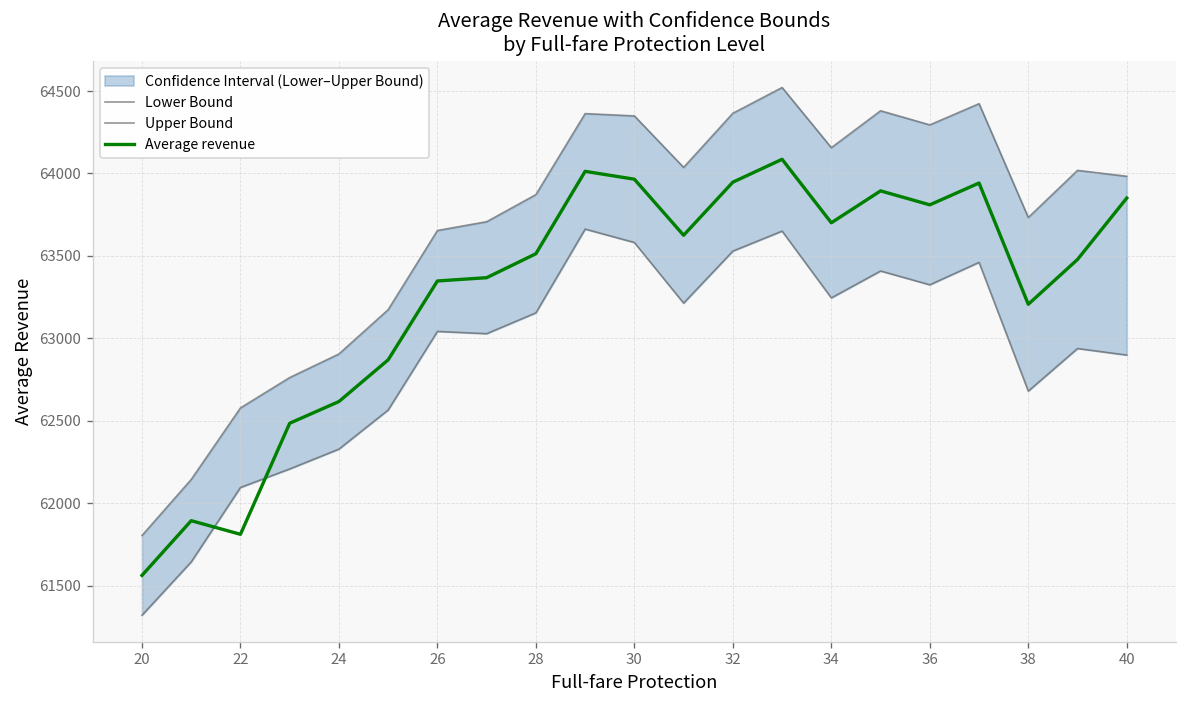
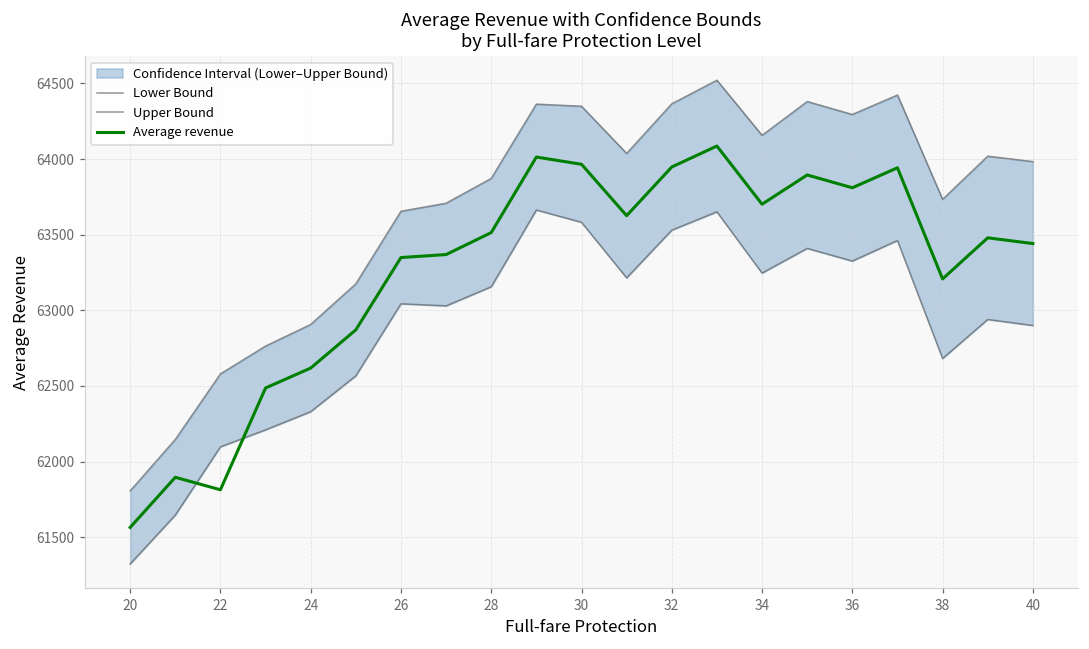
  {
    "Lower Bound": {
      "20": 61320,
      "22": 62100,
      "24": 62330,
      "26": 63040,
      "28": 63160,
      "30": 63580,
      "32": 63530,
      "34": 63250,
      "36": 63330,
      "38": 62680,
      "40": 62900
    },
    "Confidence Interval (Lower–Upper Bound)": {
      "20": 61810,
      "22": 62580,
      "24": 62910,
      "26": 63650,
      "28": 63870,
      "30": 64350,
      "32": 64370,
      "34": 64160,
      "36": 64290,
      "38": 63730,
      "40": 63980
    },
    "Average revenue": {
      "20": 61560,
      "22": 61810,
      "24": 62620,
      "26": 63350,
      "28": 63510,
      "30": 63970,
      "32": 63950,
      "34": 63700,
      "36": 63810,
      "38": 63210,
-     "40": 63850
+     "40": 63440
    }
  }
